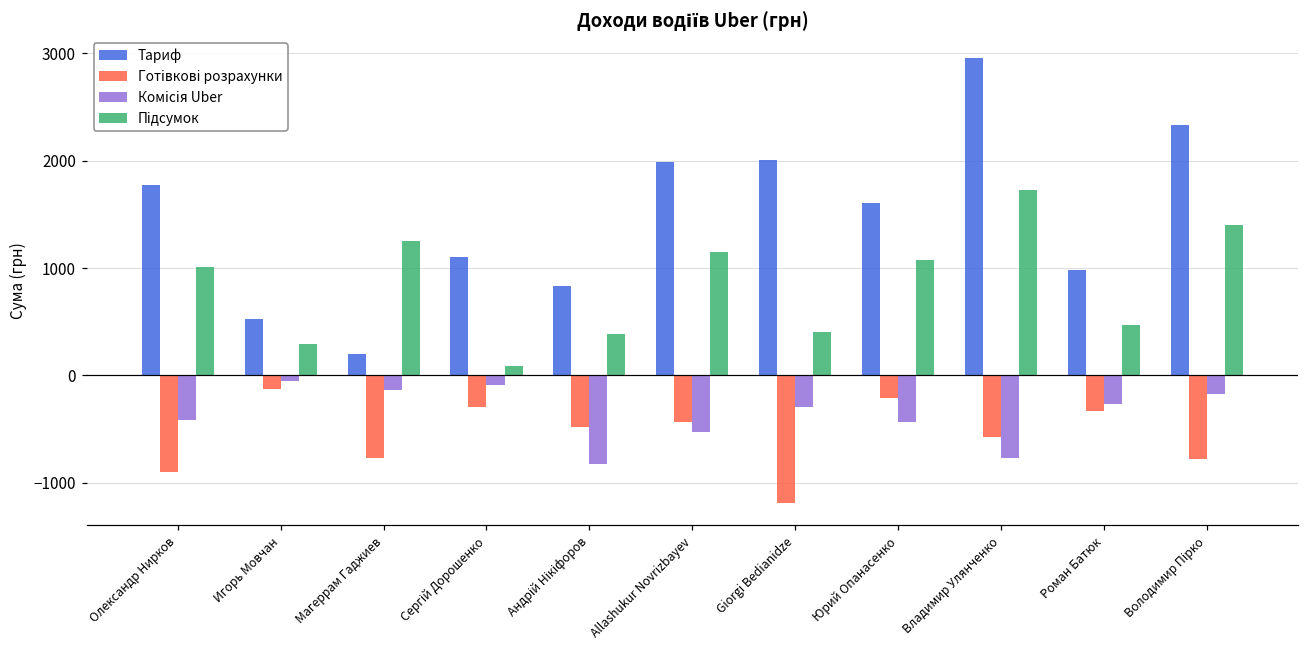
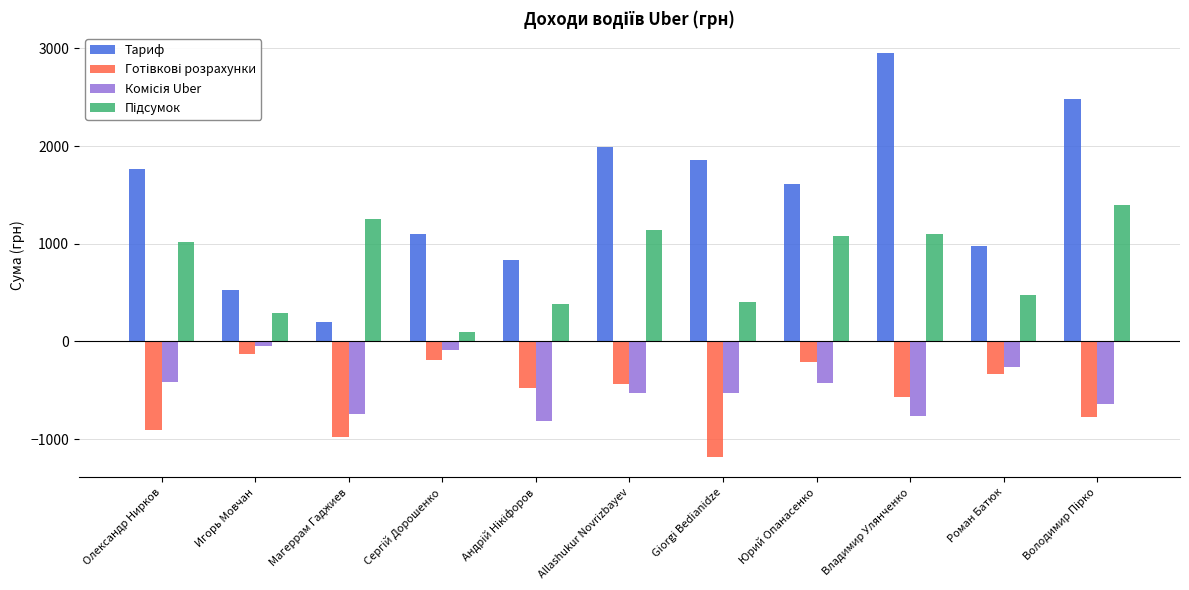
  {
    "Тариф": {
      "Олександр Нирков": 1800,
      "Игорь Мовчан": 500,
      "Магеррам Гаджиев": 200,
      "Сергій Дорошенко": 1100,
      "Андрій Нікіфоров": 800,
      "Allashukur Novrizbayev": 2000,
-     "Giorgi Bedianidze": 2000,
+     "Giorgi Bedianidze": 1900,
      "Юрий Опанасенко": 1600,
      "Владимир Улянченко": 3000,
      "Роман Батюк": 1000,
-     "Володимир Пірко": 2300
+     "Володимир Пірко": 2500
    },
    "Готівкові розрахунки": {
      "Олександр Нирков": -900,
      "Игорь Мовчан": -100,
-     "Магеррам Гаджиев": -800,
-     "Сергій Дорошенко": -300,
+     "Магеррам Гаджиев": -1000,
+     "Сергій Дорошенко": -200,
      "Андрій Нікіфоров": -500,
      "Allashukur Novrizbayev": -400,
      "Giorgi Bedianidze": -1200,
      "Юрий Опанасенко": -200,
      "Владимир Улянченко": -600,
      "Роман Батюк": -300,
      "Володимир Пірко": -800
    },
    "Комісія Uber": {
      "Олександр Нирков": -400,
      "Игорь Мовчан": 0,
-     "Магеррам Гаджиев": -100,
+     "Магеррам Гаджиев": -700,
      "Сергій Дорошенко": -100,
      "Андрій Нікіфоров": -800,
      "Allashukur Novrizbayev": -500,
-     "Giorgi Bedianidze": -300,
+     "Giorgi Bedianidze": -500,
      "Юрий Опанасенко": -400,
      "Владимир Улянченко": -800,
      "Роман Батюк": -300,
-     "Володимир Пірко": -200
+     "Володимир Пірко": -600
    },
    "Підсумок": {
      "Олександр Нирков": 1000,
      "Игорь Мовчан": 300,
      "Магеррам Гаджиев": 1300,
      "Сергій Дорошенко": 100,
      "Андрій Нікіфоров": 400,
      "Allashukur Novrizbayev": 1100,
      "Giorgi Bedianidze": 400,
      "Юрий Опанасенко": 1100,
-     "Владимир Улянченко": 1700,
+     "Владимир Улянченко": 1100,
      "Роман Батюк": 500,
      "Володимир Пірко": 1400
    }
  }
